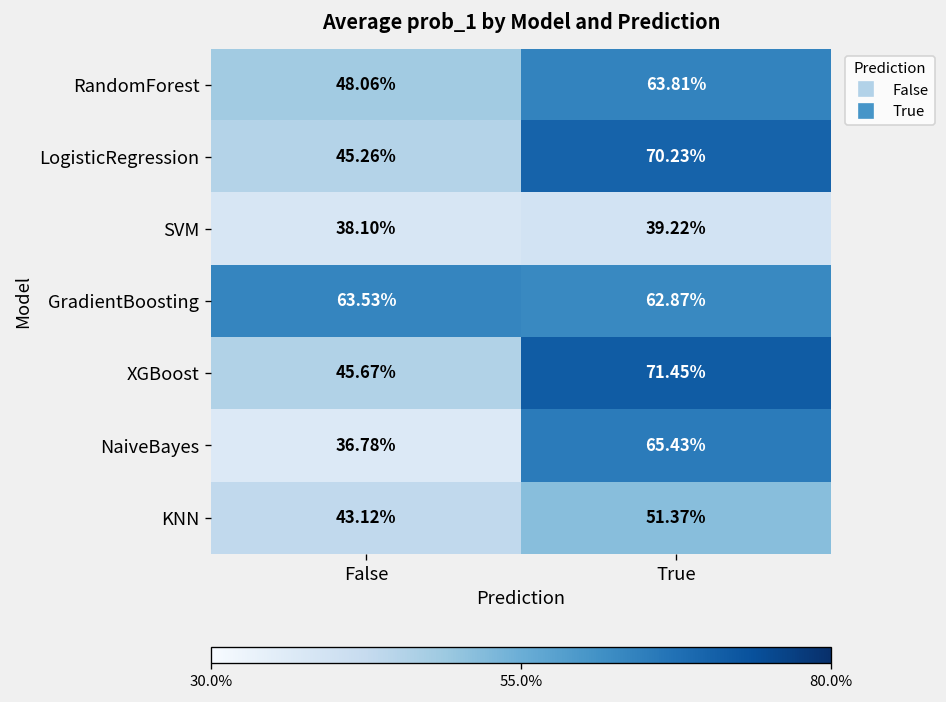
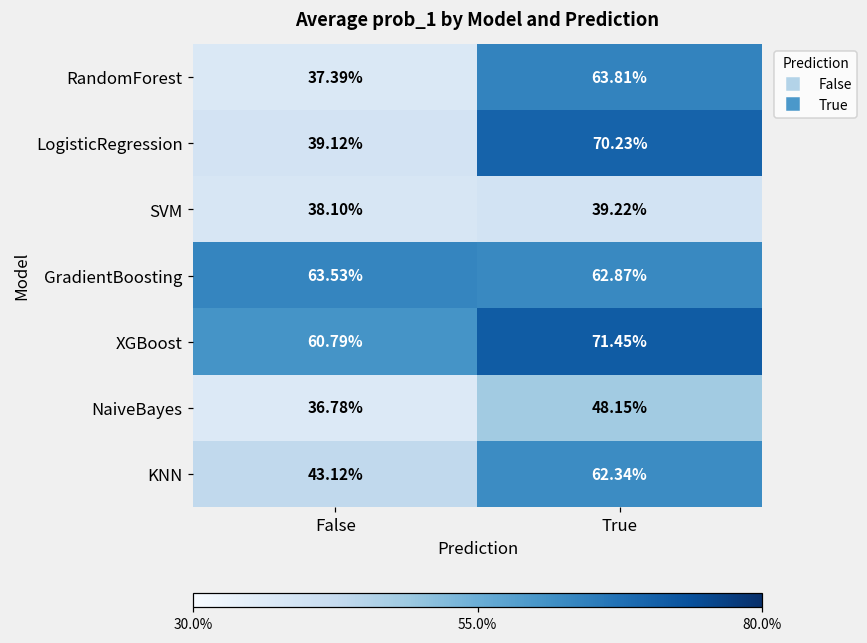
  {
    "RandomForest": {
-     "False": "48.06%",
+     "False": "37.39%",
      "True": "63.81%"
    },
    "LogisticRegression": {
-     "False": "45.26%",
+     "False": "39.12%",
      "True": "70.23%"
    },
    "SVM": {
      "False": "38.10%",
      "True": "39.22%"
    },
    "GradientBoosting": {
      "False": "63.53%",
      "True": "62.87%"
    },
    "XGBoost": {
-     "False": "45.67%",
+     "False": "60.79%",
      "True": "71.45%"
    },
    "NaiveBayes": {
      "False": "36.78%",
-     "True": "65.43%"
+     "True": "48.15%"
    },
    "KNN": {
      "False": "43.12%",
-     "True": "51.37%"
+     "True": "62.34%"
    }
  }
